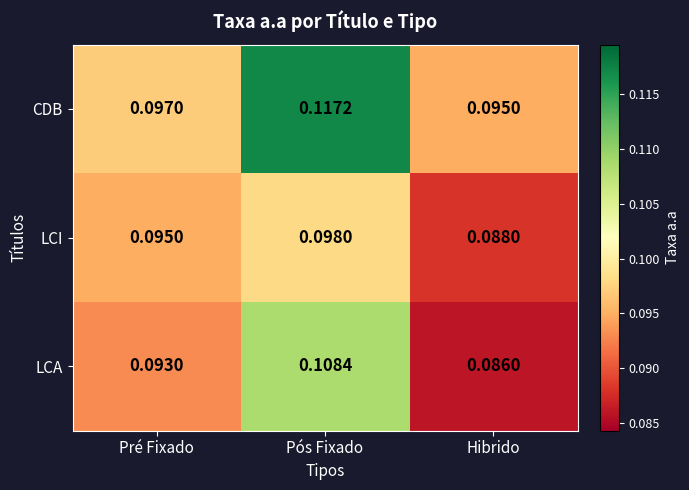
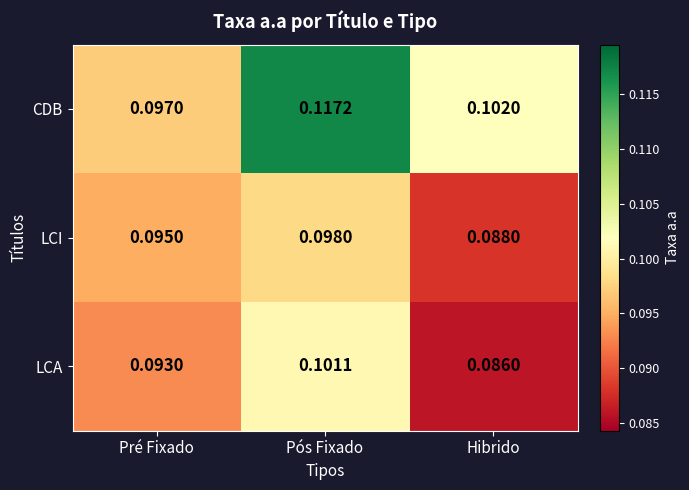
  {
    "CDB": {
      "Pré Fixado": 0.0970,
      "Pós Fixado": 0.1172,
-     "Hibrido": 0.0950
+     "Hibrido": 0.1020
    },
    "LCI": {
      "Pré Fixado": 0.0950,
      "Pós Fixado": 0.0980,
      "Hibrido": 0.0880
    },
    "LCA": {
      "Pré Fixado": 0.0930,
-     "Pós Fixado": 0.1084,
+     "Pós Fixado": 0.1011,
      "Hibrido": 0.0860
    }
  }
